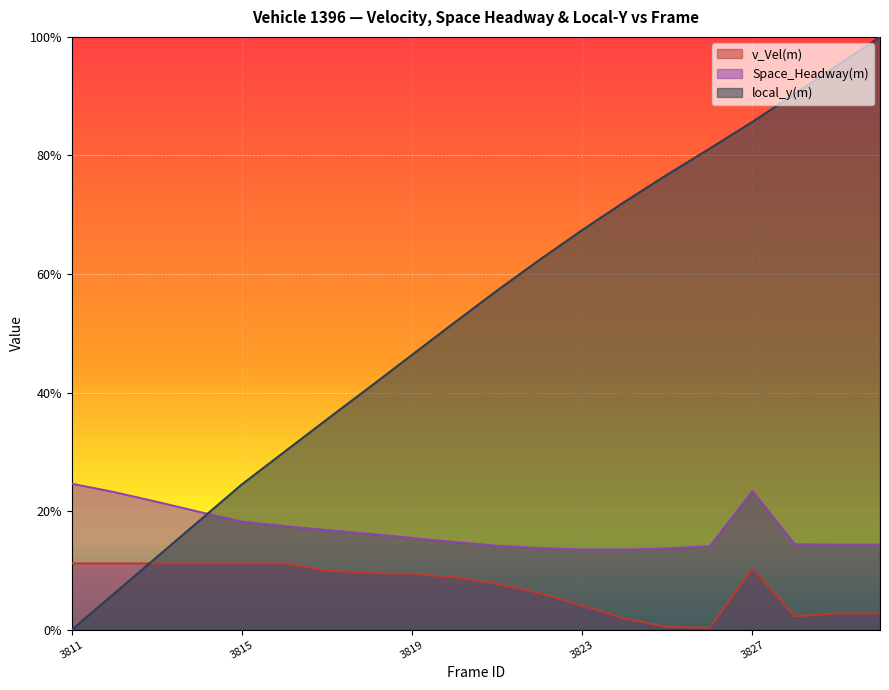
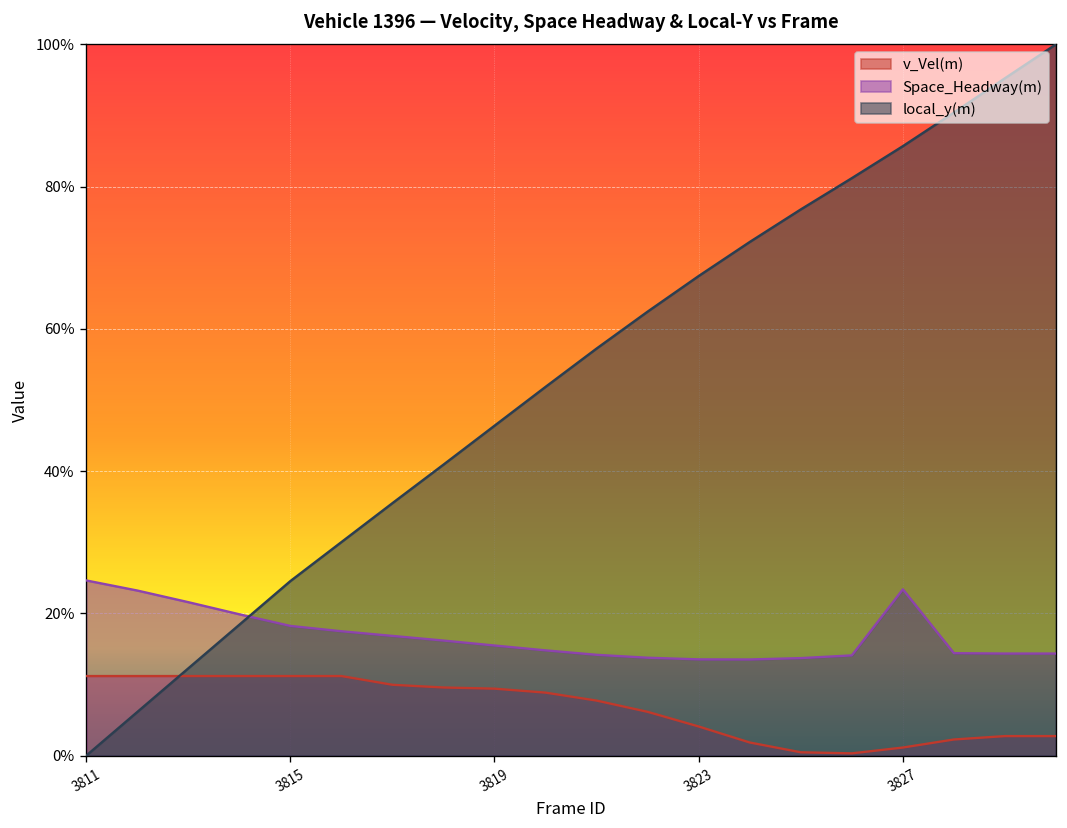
  {
    "v_Vel(m)": {
      "3811": "11%",
      "3815": "11%",
      "3819": "9%",
      "3823": "4%",
-     "3827": "10%"
+     "3827": "1%"
    },
    "Space_Headway(m)": {
      "3811": "25%",
      "3815": "18%",
      "3819": "15%",
      "3823": "14%",
      "3827": "23%"
    },
    "local_y(m)": {
      "3811": "0%",
      "3815": "25%",
      "3819": "46%",
      "3823": "67%",
      "3827": "86%"
    }
  }
